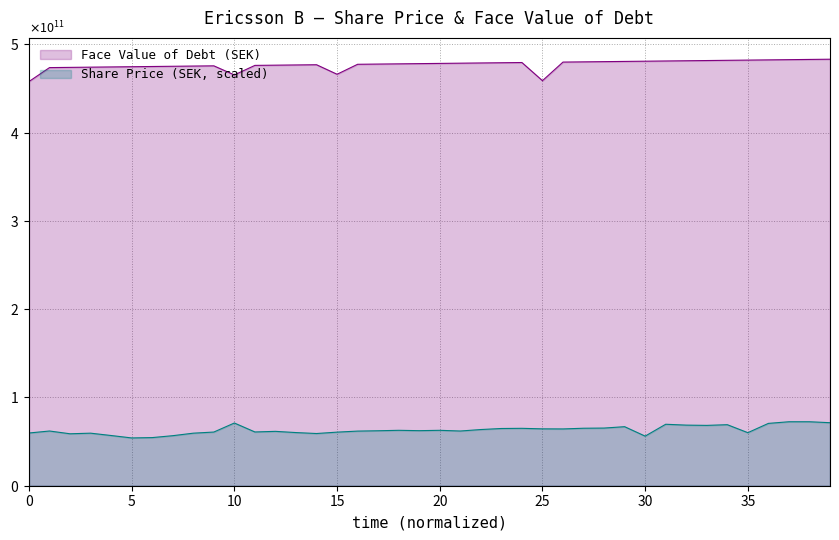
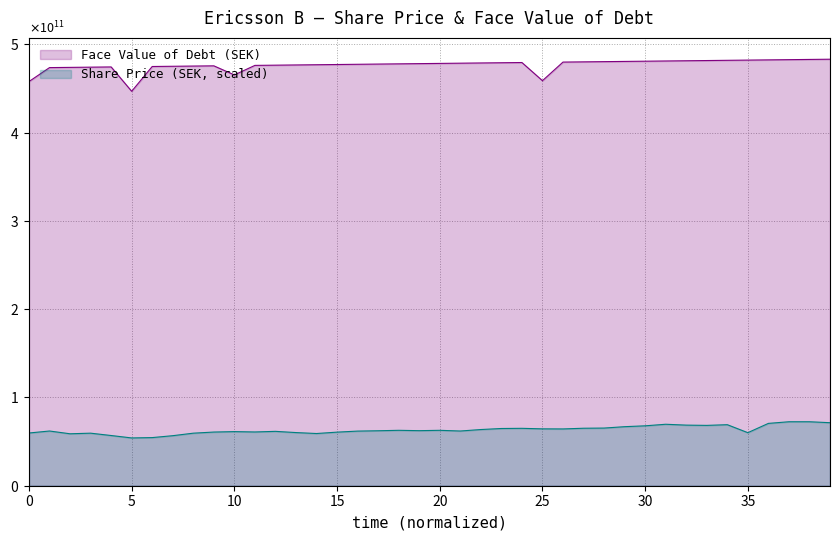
  {
    "Face Value of Debt (SEK)": {
      "0": 460000000000,
-     "5": 470000000000,
+     "5": 450000000000,
      "10": 470000000000,
-     "15": 470000000000,
+     "15": 480000000000,
      "20": 480000000000,
      "25": 460000000000,
      "30": 480000000000,
      "35": 480000000000
    },
    "Share Price (SEK, scaled)": {
      "0": 60000000000,
      "5": 50000000000,
-     "10": 70000000000,
+     "10": 60000000000,
      "15": 60000000000,
      "20": 60000000000,
      "25": 60000000000,
-     "30": 60000000000,
+     "30": 70000000000,
      "35": 60000000000
    }
  }
